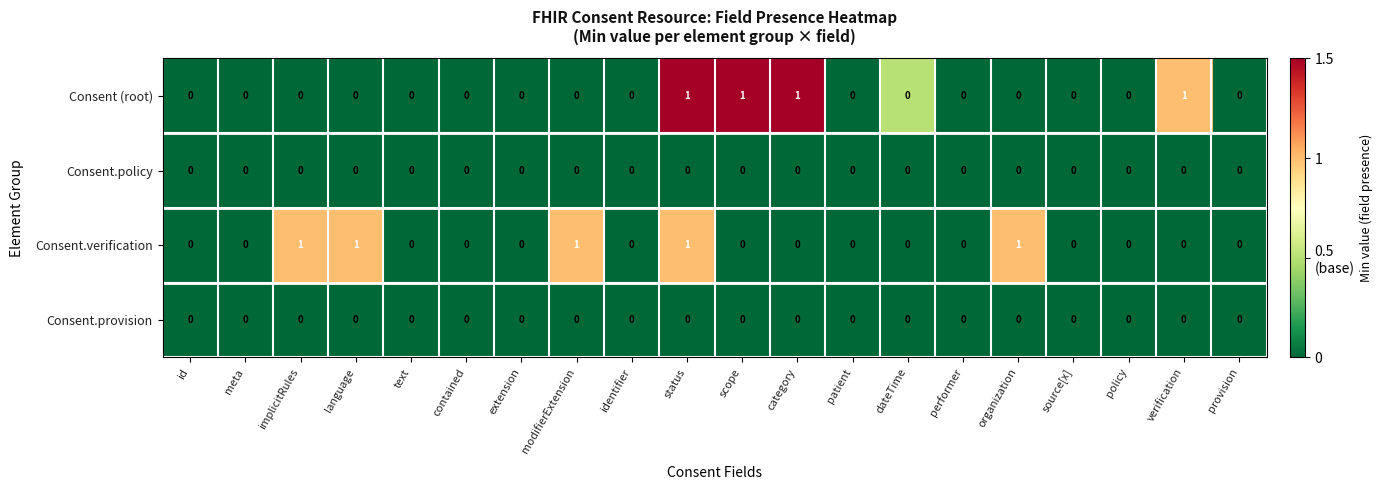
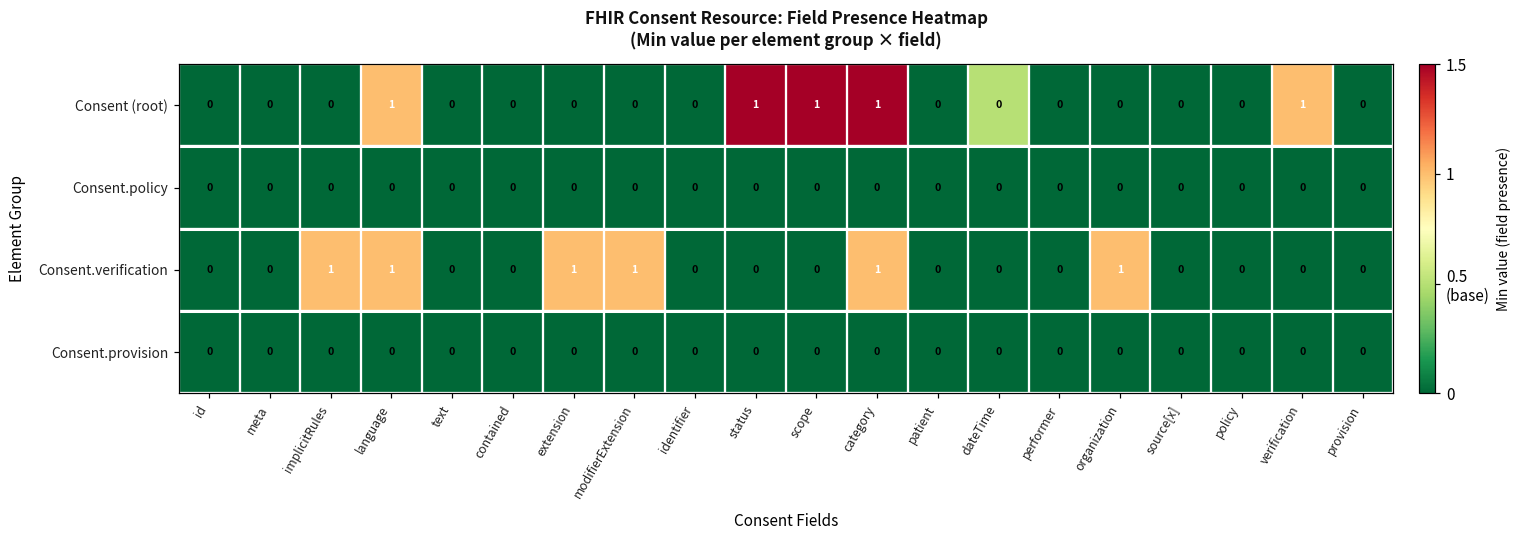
  {
    "Consent (root)": {
      "id": 0,
      "meta": 0,
      "implicitRules": 0,
-     "language": 0,
+     "language": 1,
      "text": 0,
      "contained": 0,
      "extension": 0,
      "modifierExtension": 0,
      "identifier": 0,
      "status": 1,
      "scope": 1,
      "category": 1,
      "patient": 0,
      "dateTime": 0,
      "performer": 0,
      "organization": 0,
      "source[x]": 0,
      "policy": 0,
      "verification": 1,
      "provision": 0
    },
    "Consent.policy": {
      "id": 0,
      "meta": 0,
      "implicitRules": 0,
      "language": 0,
      "text": 0,
      "contained": 0,
      "extension": 0,
      "modifierExtension": 0,
      "identifier": 0,
      "status": 0,
      "scope": 0,
      "category": 0,
      "patient": 0,
      "dateTime": 0,
      "performer": 0,
      "organization": 0,
      "source[x]": 0,
      "policy": 0,
      "verification": 0,
      "provision": 0
    },
    "Consent.verification": {
      "id": 0,
      "meta": 0,
      "implicitRules": 1,
      "language": 1,
      "text": 0,
      "contained": 0,
-     "extension": 0,
+     "extension": 1,
      "modifierExtension": 1,
      "identifier": 0,
-     "status": 1,
+     "status": 0,
      "scope": 0,
-     "category": 0,
+     "category": 1,
      "patient": 0,
      "dateTime": 0,
      "performer": 0,
      "organization": 1,
      "source[x]": 0,
      "policy": 0,
      "verification": 0,
      "provision": 0
    },
    "Consent.provision": {
      "id": 0,
      "meta": 0,
      "implicitRules": 0,
      "language": 0,
      "text": 0,
      "contained": 0,
      "extension": 0,
      "modifierExtension": 0,
      "identifier": 0,
      "status": 0,
      "scope": 0,
      "category": 0,
      "patient": 0,
      "dateTime": 0,
      "performer": 0,
      "organization": 0,
      "source[x]": 0,
      "policy": 0,
      "verification": 0,
      "provision": 0
    }
  }
